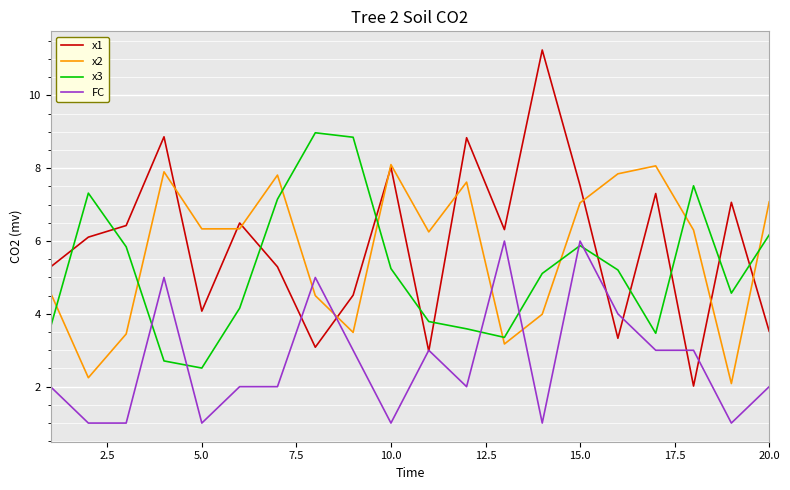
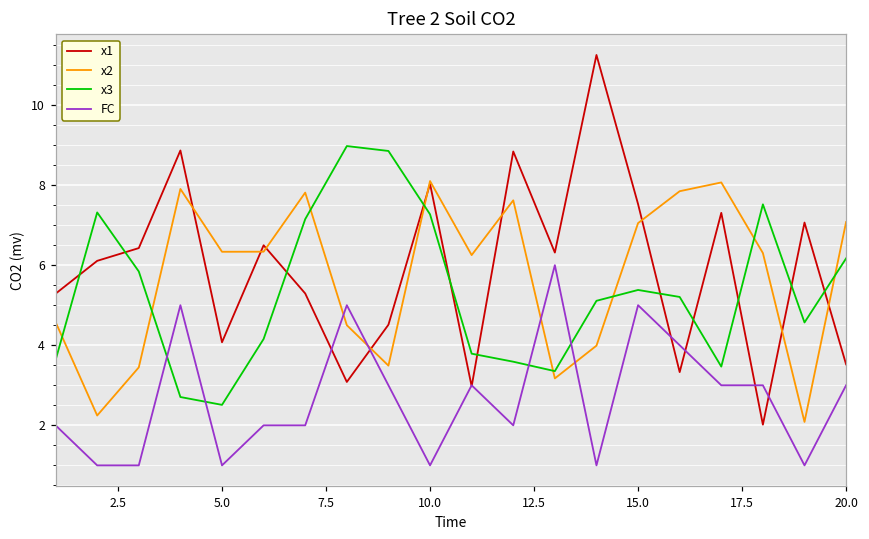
  {
    "x1": {
      "5.0": 4.1,
      "15.0": 7.5,
      "20.0": 3.5
    },
    "x2": {
      "5.0": 6.3,
      "15.0": 7.1,
      "20.0": 7.1
    },
    "x3": {
      "5.0": 2.5,
-     "10.0": 5.2,
-     "15.0": 5.9,
+     "10.0": 7.3,
+     "15.0": 5.4,
      "20.0": 6.2
    },
    "FC": {
      "5.0": 1,
      "10.0": 1,
-     "15.0": 6,
-     "20.0": 2
+     "15.0": 5,
+     "20.0": 3
    }
  }
